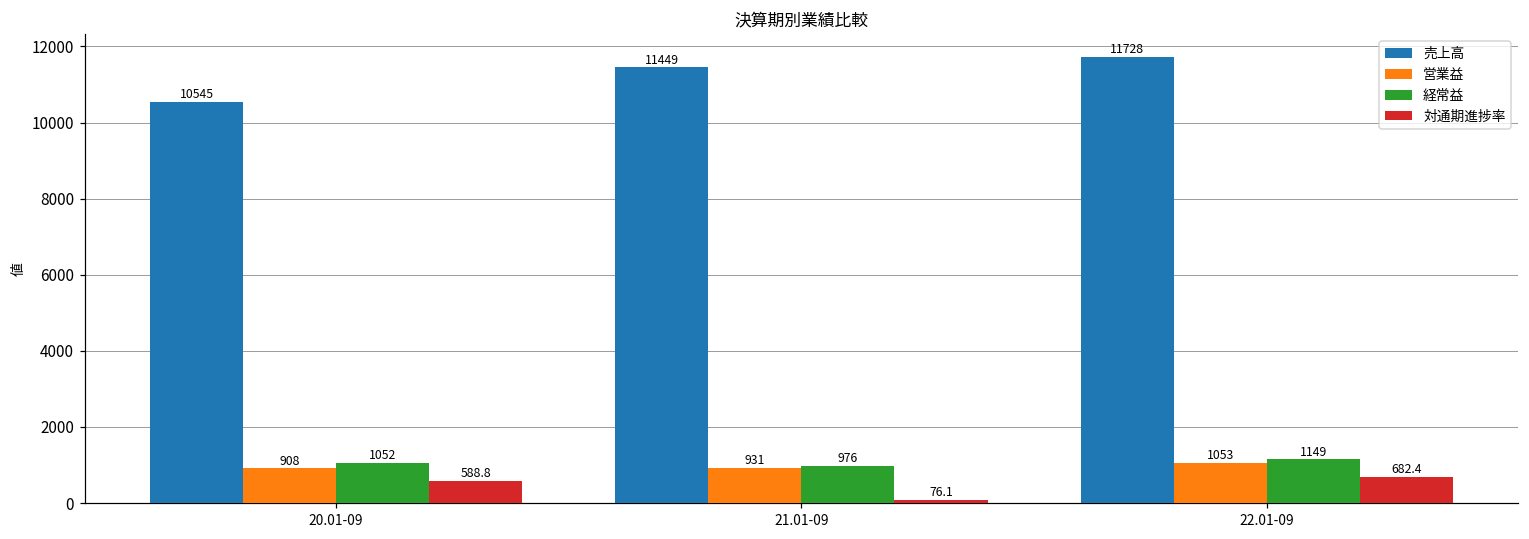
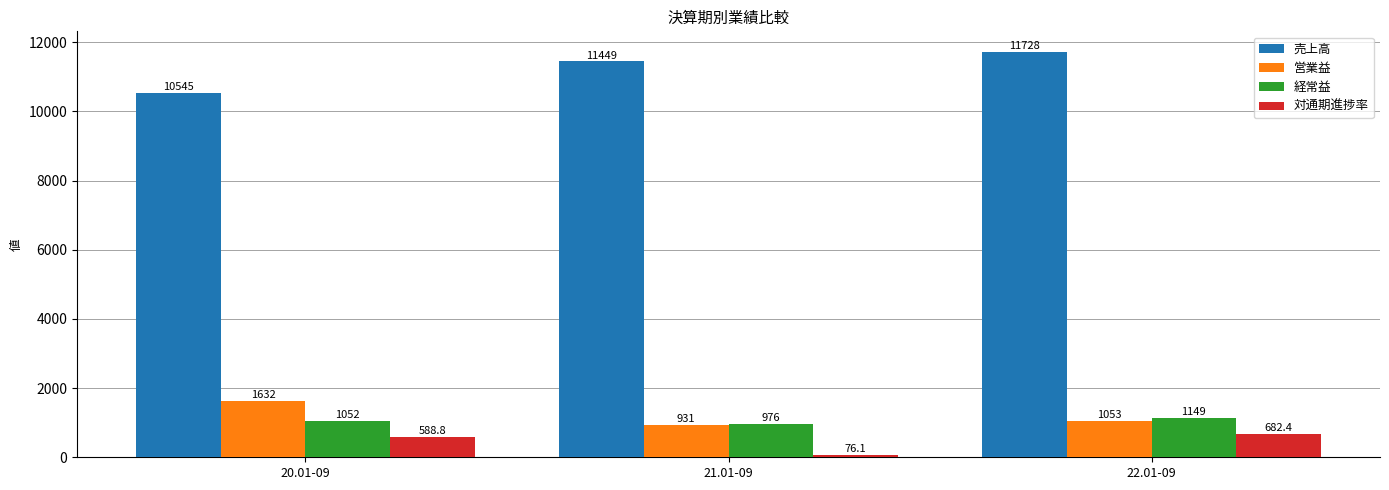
  {
    "売上高": {
      "20.01-09": 10545,
      "21.01-09": 11449,
      "22.01-09": 11728
    },
    "営業益": {
-     "20.01-09": 908,
+     "20.01-09": 1632,
      "21.01-09": 931,
      "22.01-09": 1053
    },
    "経常益": {
      "20.01-09": 1052,
      "21.01-09": 976,
      "22.01-09": 1149
    },
    "対通期進捗率": {
      "20.01-09": 588.8,
      "21.01-09": 76.1,
      "22.01-09": 682.4
    }
  }
